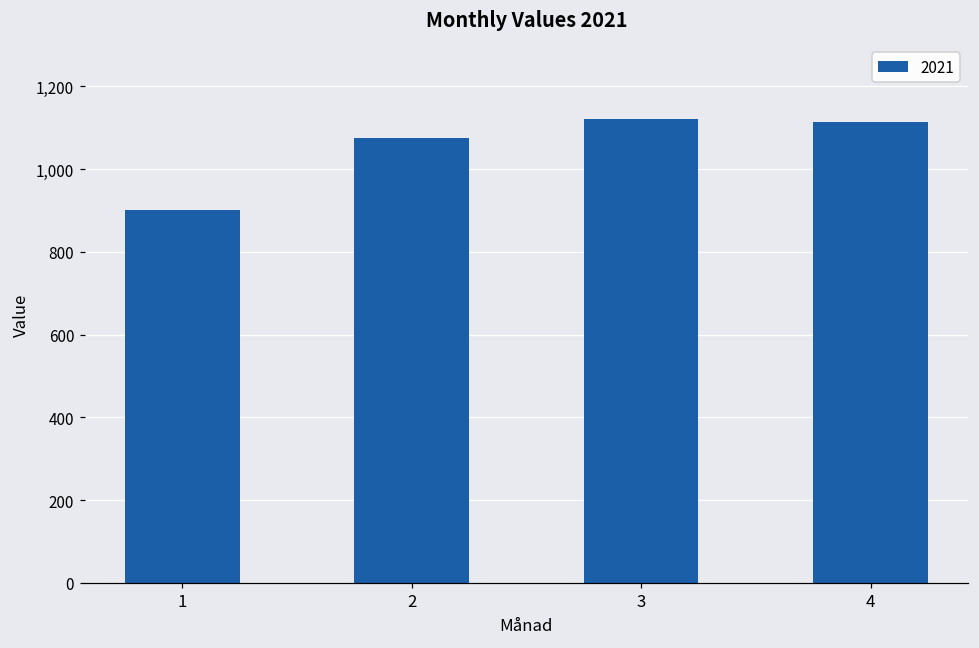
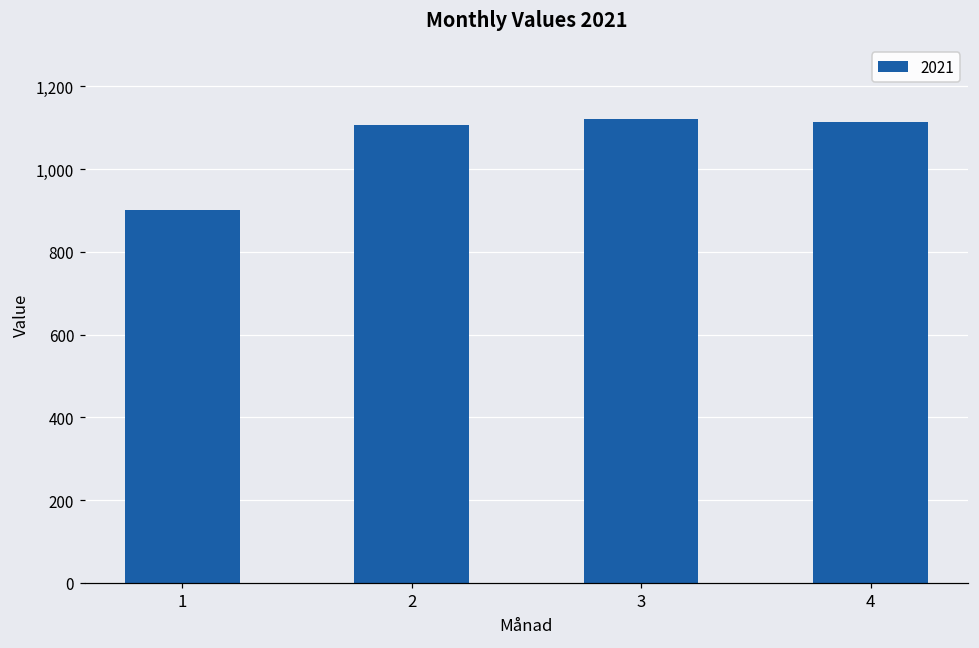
  {
    "1": "900",
-   "2": "1,080",
+   "2": "1,110",
    "3": "1,120",
    "4": "1,110"
  }
